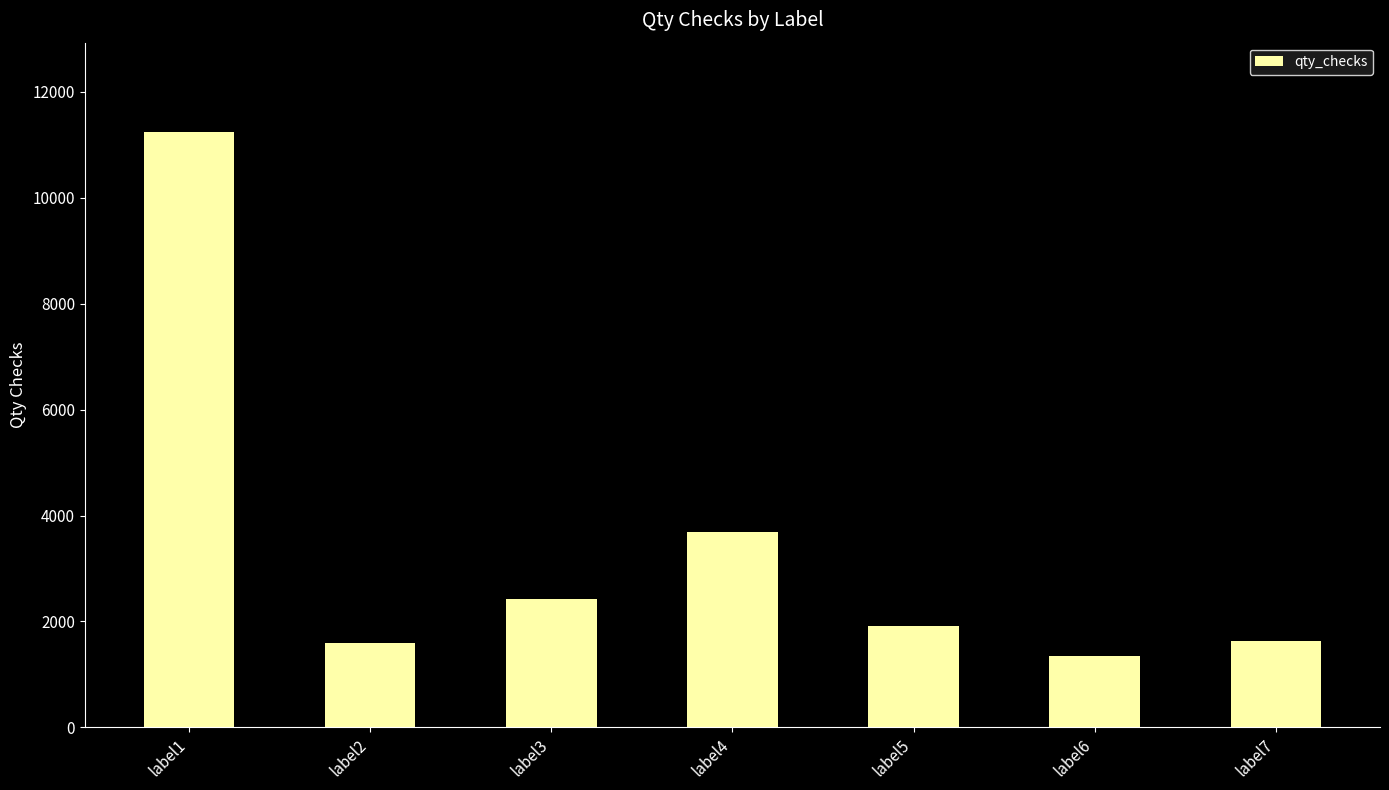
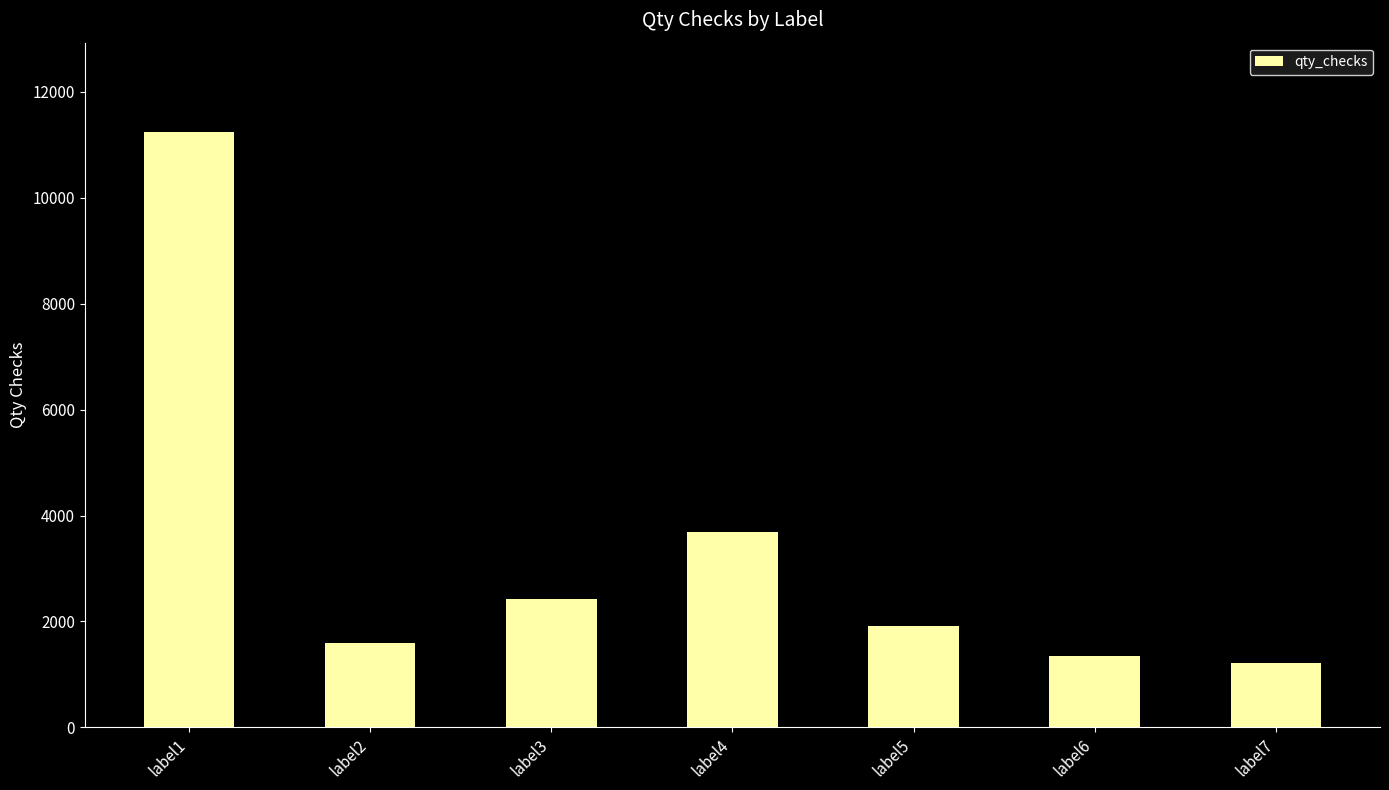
  {
    "label1": 11200,
    "label2": 1600,
    "label3": 2400,
    "label4": 3700,
    "label5": 1900,
    "label6": 1400,
-   "label7": 1600
+   "label7": 1200
  }
